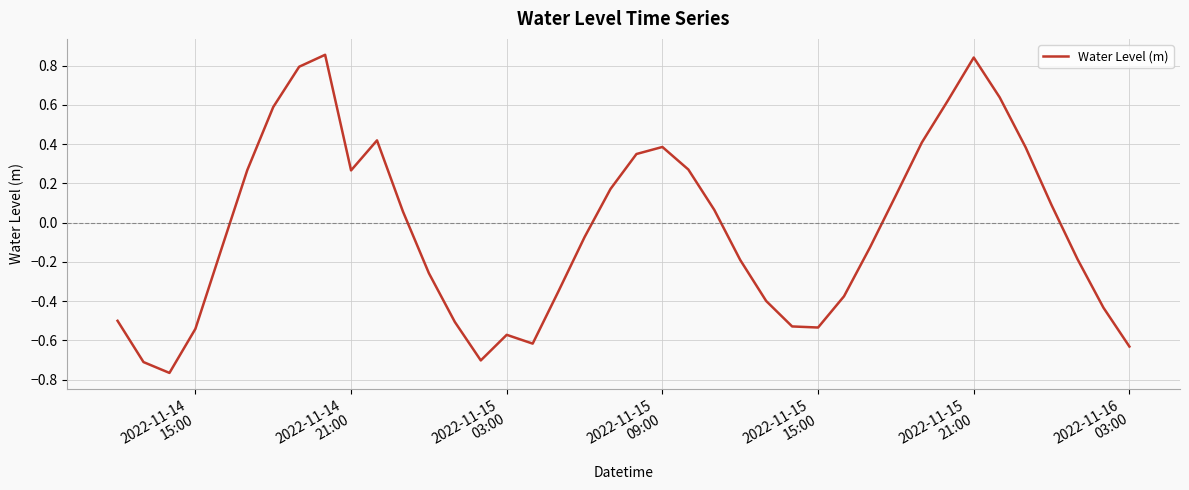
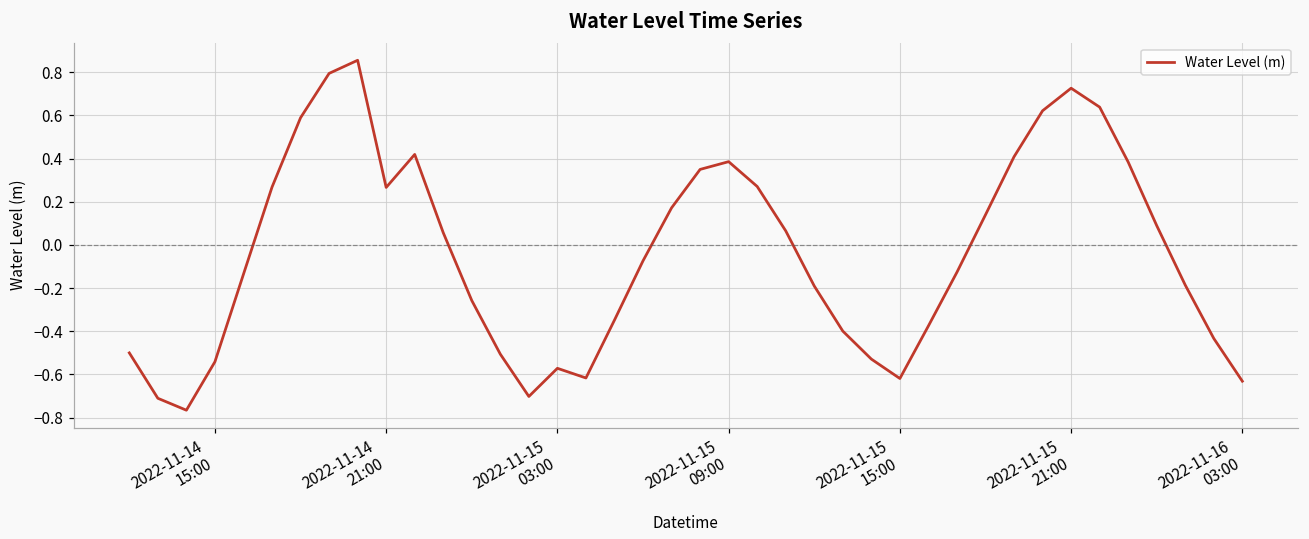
  {
    "2022-11-14 15:00": -0.54,
    "2022-11-14 21:00": 0.27,
    "2022-11-15 03:00": -0.57,
    "2022-11-15 09:00": 0.39,
-   "2022-11-15 15:00": -0.53,
-   "2022-11-15 21:00": 0.84,
+   "2022-11-15 15:00": -0.62,
+   "2022-11-15 21:00": 0.73,
    "2022-11-16 03:00": -0.63
  }
